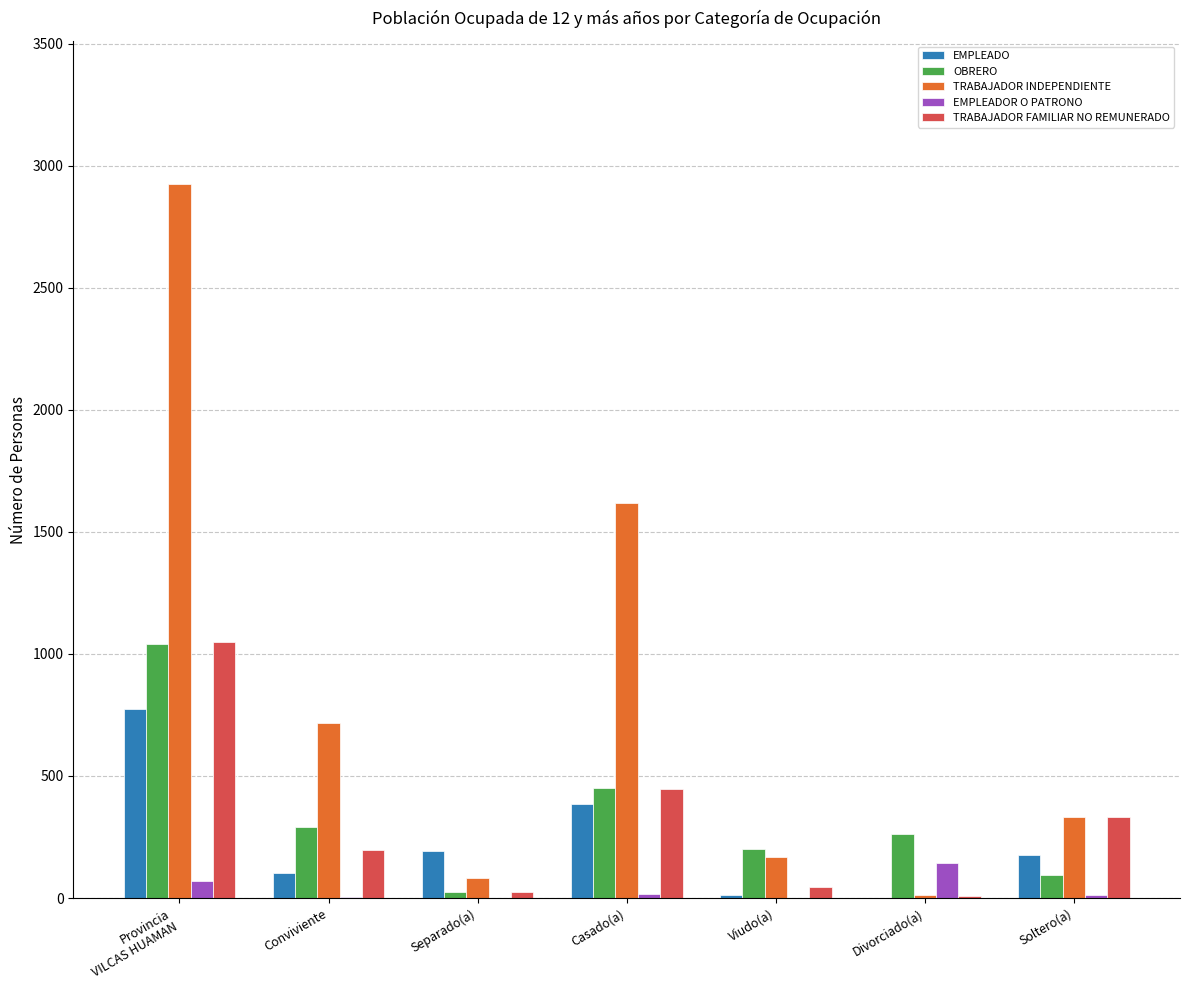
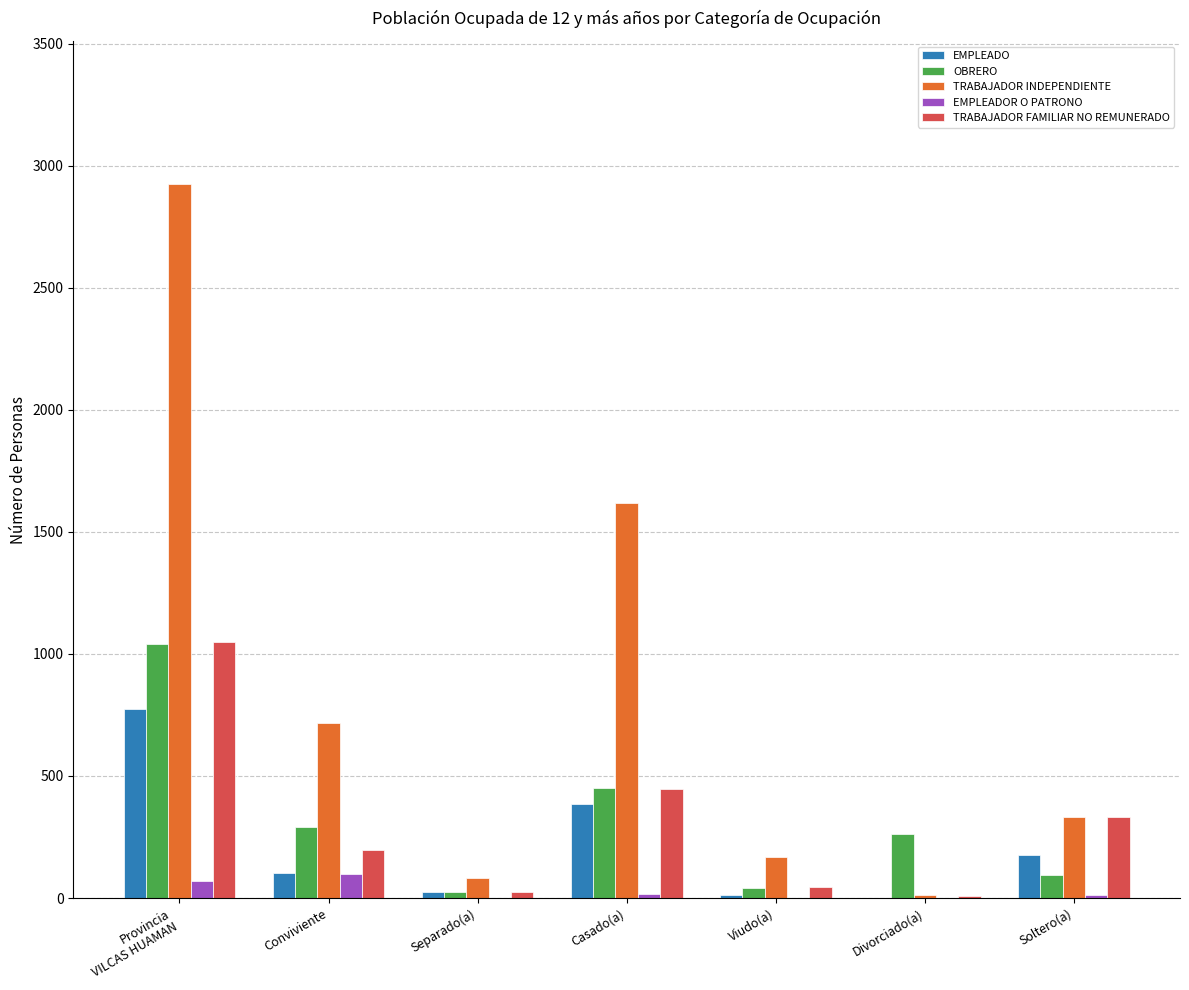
  {
    "EMPLEADO": {
      "Provincia VILCAS HUAMAN": 770,
      "Conviviente": 100,
-     "Separado(a)": 190,
+     "Separado(a)": 20,
      "Casado(a)": 390,
      "Viudo(a)": 10,
      "Soltero(a)": 180
    },
    "OBRERO": {
      "Provincia VILCAS HUAMAN": 1040,
      "Conviviente": 290,
      "Separado(a)": 30,
      "Casado(a)": 450,
-     "Viudo(a)": 200,
+     "Viudo(a)": 40,
      "Divorciado(a)": 260,
      "Soltero(a)": 100
    },
    "EMPLEADOR O PATRONO": {
      "Provincia VILCAS HUAMAN": 70,
-     "Conviviente": 0,
+     "Conviviente": 100,
      "Casado(a)": 20,
-     "Divorciado(a)": 140,
+     "Divorciado(a)": 0,
      "Soltero(a)": 10
    }
  }
